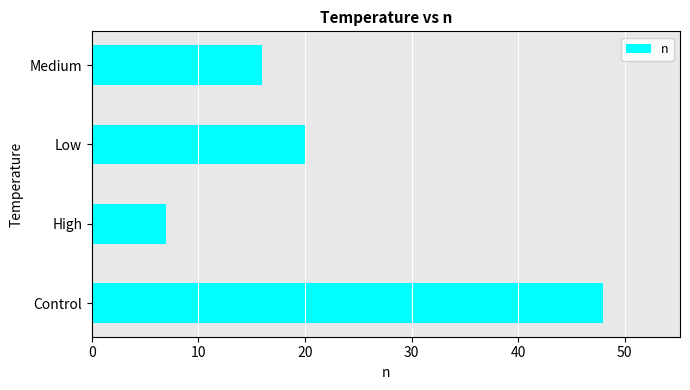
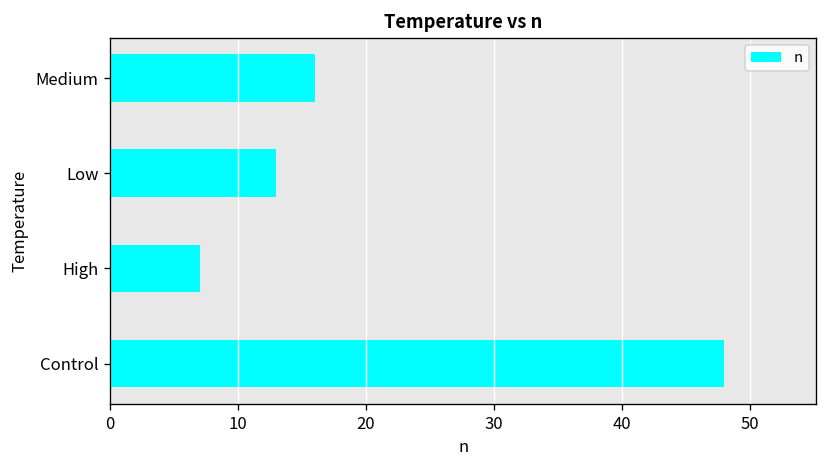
  {
    "Medium": 16,
-   "Low": 20,
+   "Low": 13,
    "High": 7,
    "Control": 48
  }
